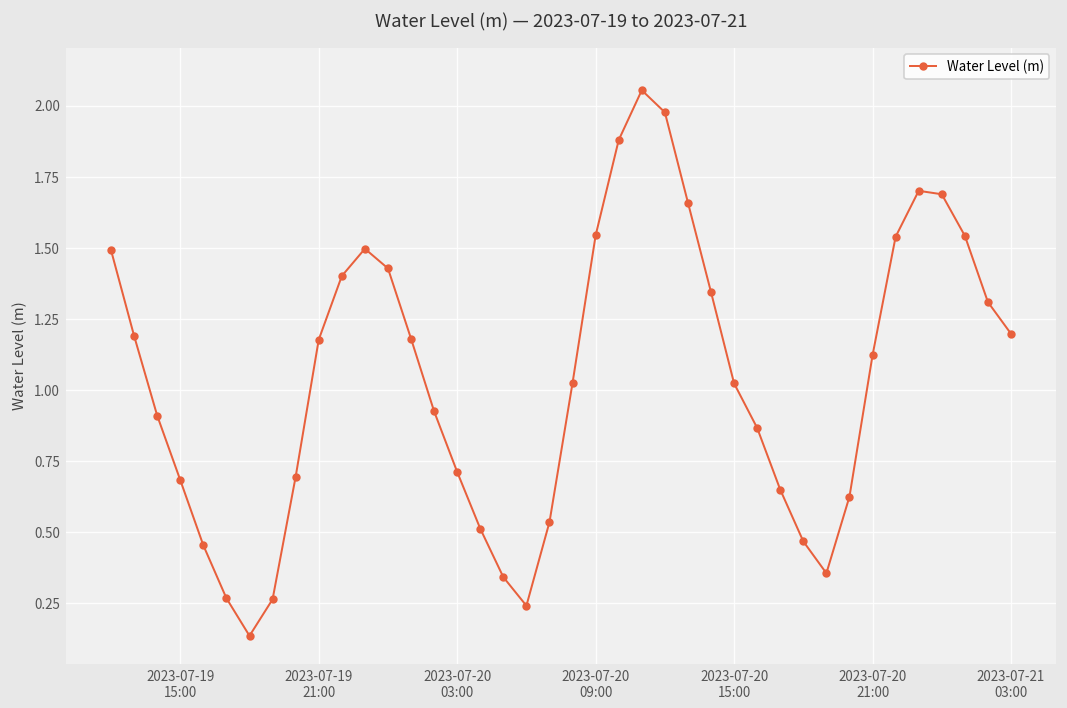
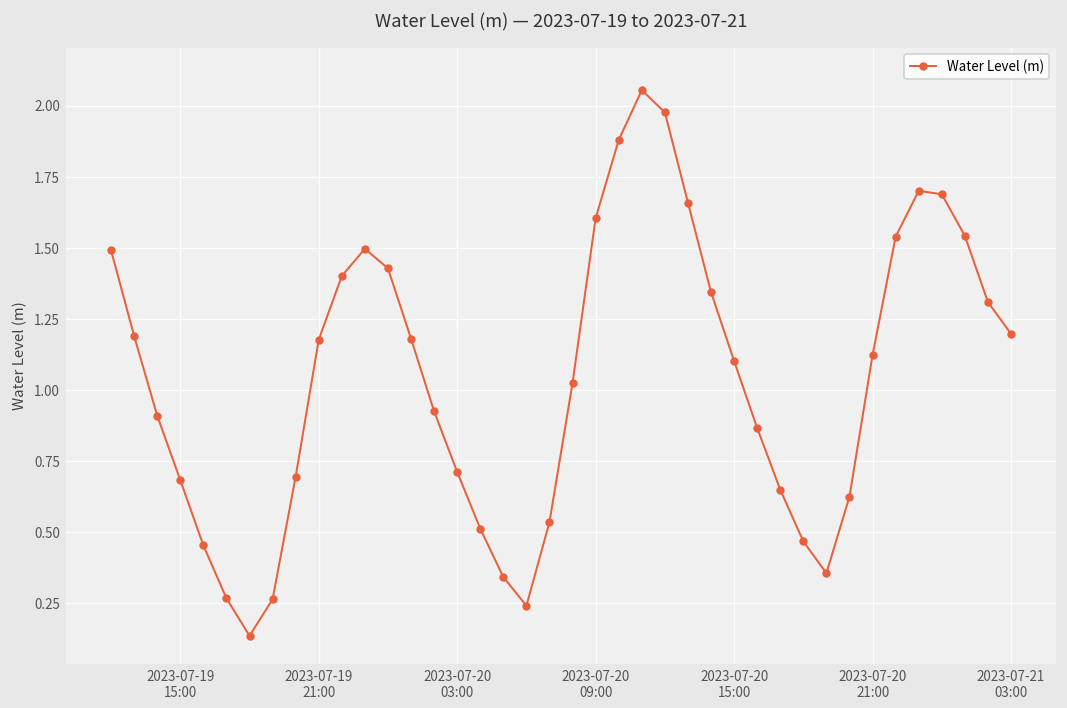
  {
    "2023-07-19 15:00": 0.68,
    "2023-07-19 21:00": 1.18,
    "2023-07-20 03:00": 0.71,
-   "2023-07-20 09:00": 1.54,
-   "2023-07-20 15:00": 1.02,
+   "2023-07-20 09:00": 1.61,
+   "2023-07-20 15:00": 1.10,
    "2023-07-20 21:00": 1.12,
    "2023-07-21 03:00": 1.20
  }
